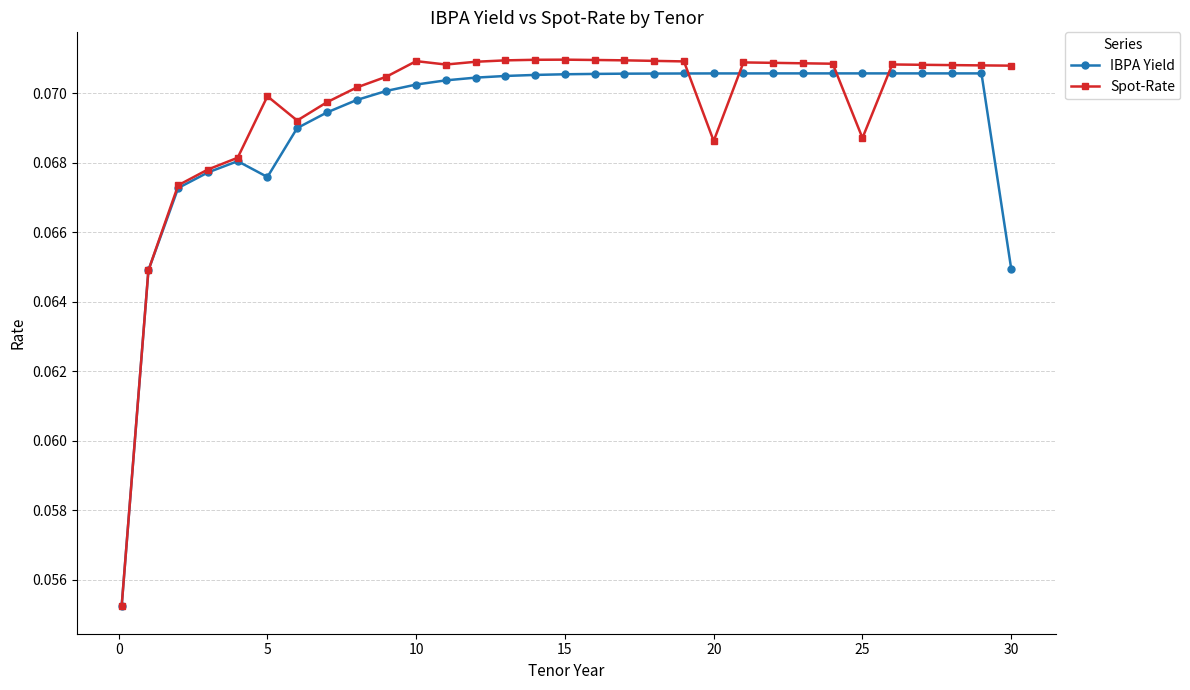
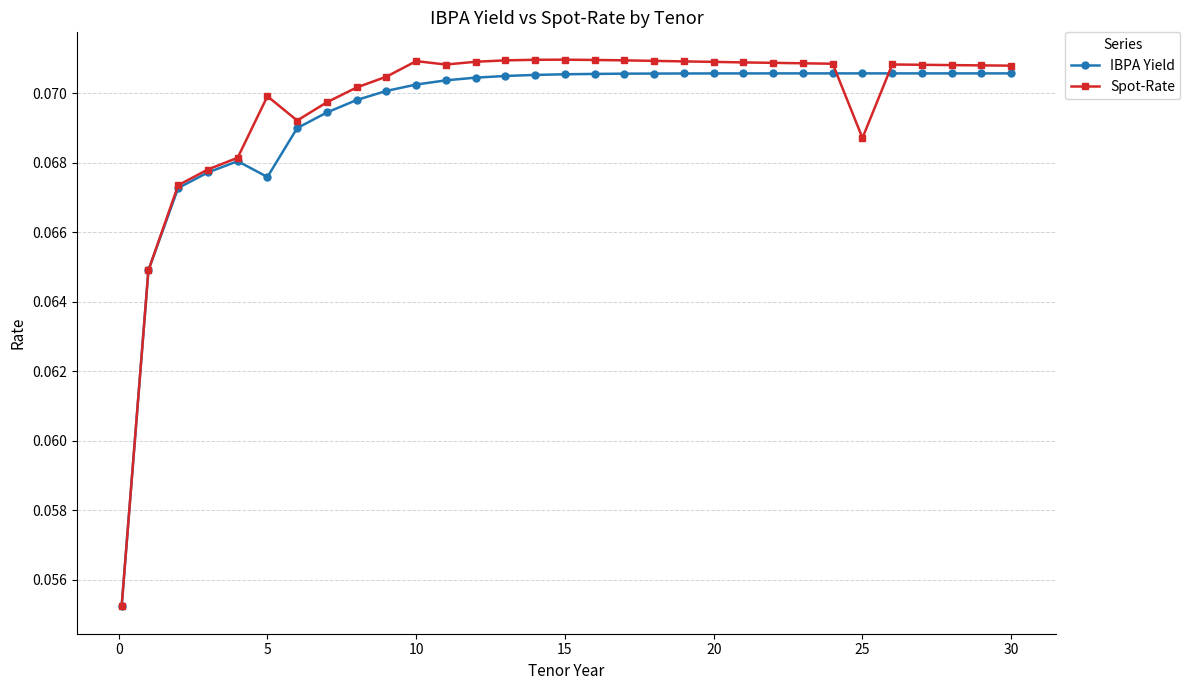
  {
    "IBPA Yield": {
      "5": 0.0676,
      "10": 0.0703,
      "15": 0.0706,
      "20": 0.0706,
      "25": 0.0706,
-     "30": 0.0649
+     "30": 0.0706
    },
    "Spot-Rate": {
      "5": 0.0699,
      "10": 0.0709,
      "15": 0.0710,
-     "20": 0.0686,
+     "20": 0.0709,
      "25": 0.0687,
      "30": 0.0708
    }
  }
